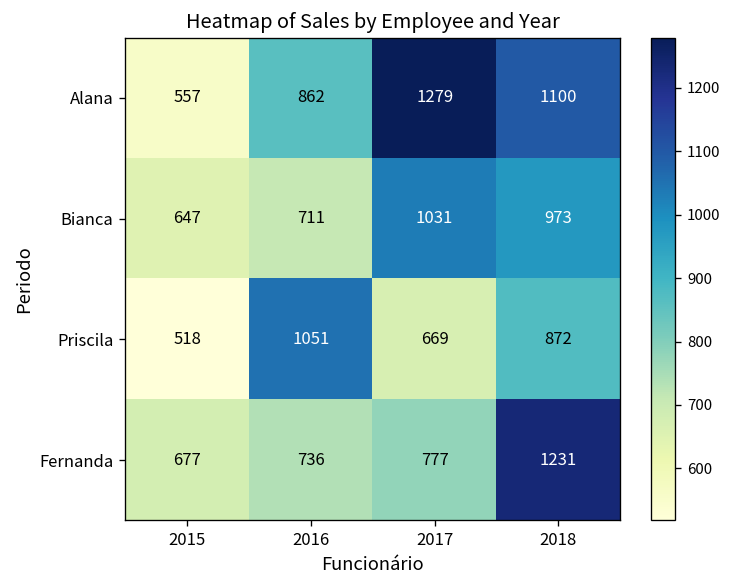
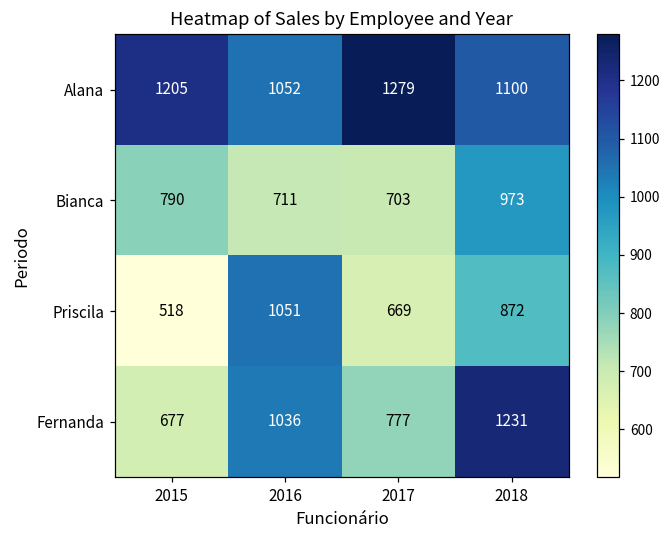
  {
    "Alana": {
-     "2015": 557,
-     "2016": 862,
+     "2015": 1205,
+     "2016": 1052,
      "2017": 1279,
      "2018": 1100
    },
    "Bianca": {
-     "2015": 647,
+     "2015": 790,
      "2016": 711,
-     "2017": 1031,
+     "2017": 703,
      "2018": 973
    },
    "Priscila": {
      "2015": 518,
      "2016": 1051,
      "2017": 669,
      "2018": 872
    },
    "Fernanda": {
      "2015": 677,
-     "2016": 736,
+     "2016": 1036,
      "2017": 777,
      "2018": 1231
    }
  }
